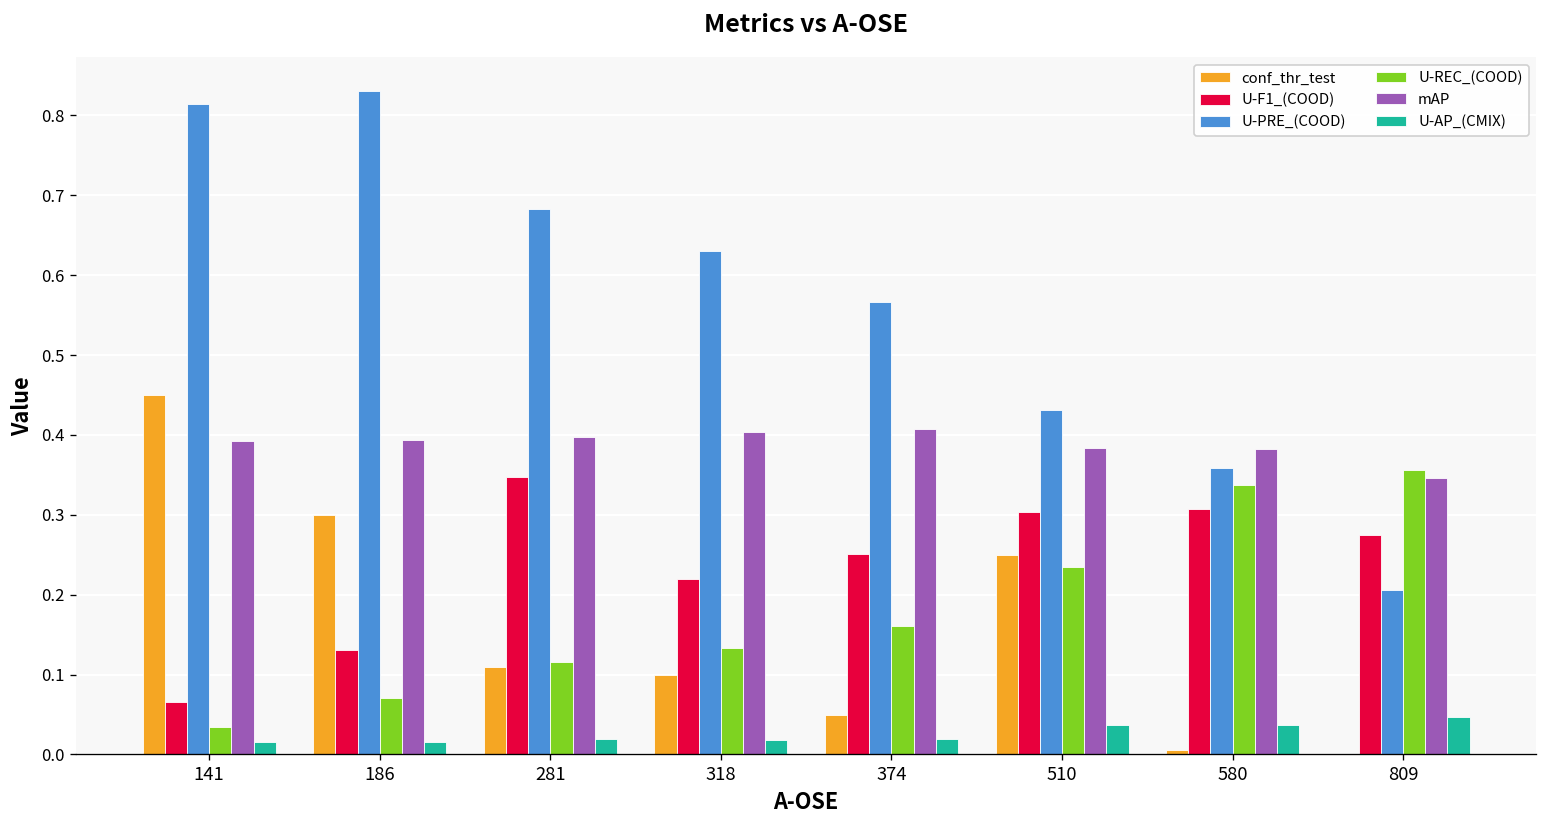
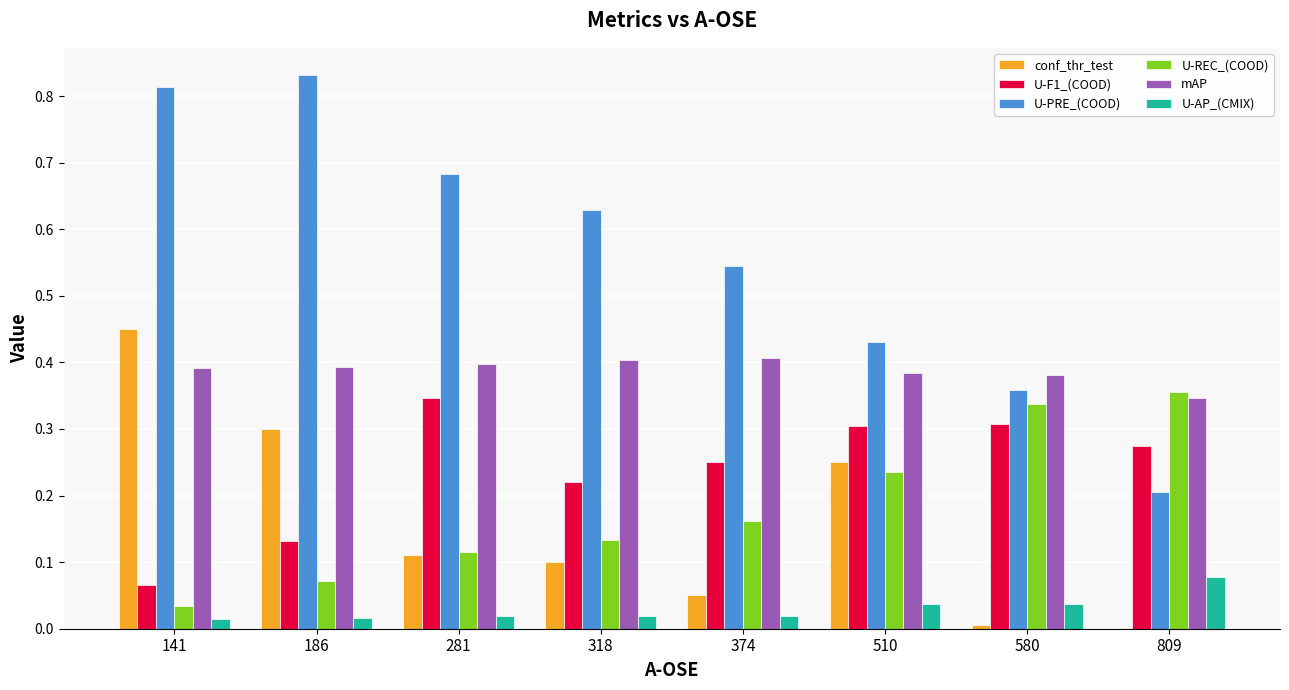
  {
    "conf_thr_test": {
      "141": 0.45,
      "186": 0.30,
      "281": 0.11,
      "318": 0.10,
      "374": 0.05,
      "510": 0.25,
      "580": 0.01
    },
    "U-F1_(COOD)": {
      "141": 0.07,
      "186": 0.13,
      "281": 0.35,
      "318": 0.22,
      "374": 0.25,
      "510": 0.30,
      "580": 0.31,
      "809": 0.27
    },
    "U-PRE_(COOD)": {
      "141": 0.81,
      "186": 0.83,
      "281": 0.68,
      "318": 0.63,
-     "374": 0.57,
+     "374": 0.54,
      "510": 0.43,
      "580": 0.36,
      "809": 0.21
    },
    "U-REC_(COOD)": {
      "141": 0.03,
      "186": 0.07,
      "281": 0.12,
      "318": 0.13,
      "374": 0.16,
      "510": 0.23,
      "580": 0.34,
      "809": 0.36
    },
    "mAP": {
      "141": 0.39,
      "186": 0.39,
      "281": 0.40,
      "318": 0.40,
      "374": 0.41,
      "510": 0.38,
      "580": 0.38,
      "809": 0.35
    },
    "U-AP_(CMIX)": {
      "141": 0.02,
      "186": 0.02,
      "281": 0.02,
      "318": 0.02,
      "374": 0.02,
      "510": 0.04,
      "580": 0.04,
-     "809": 0.05
+     "809": 0.08
    }
  }
